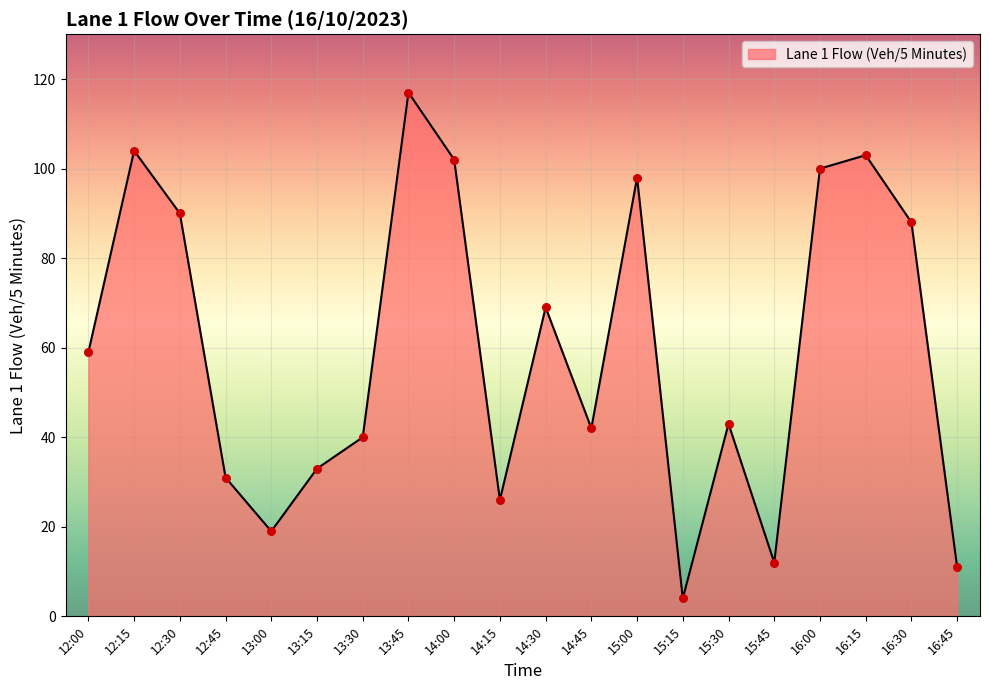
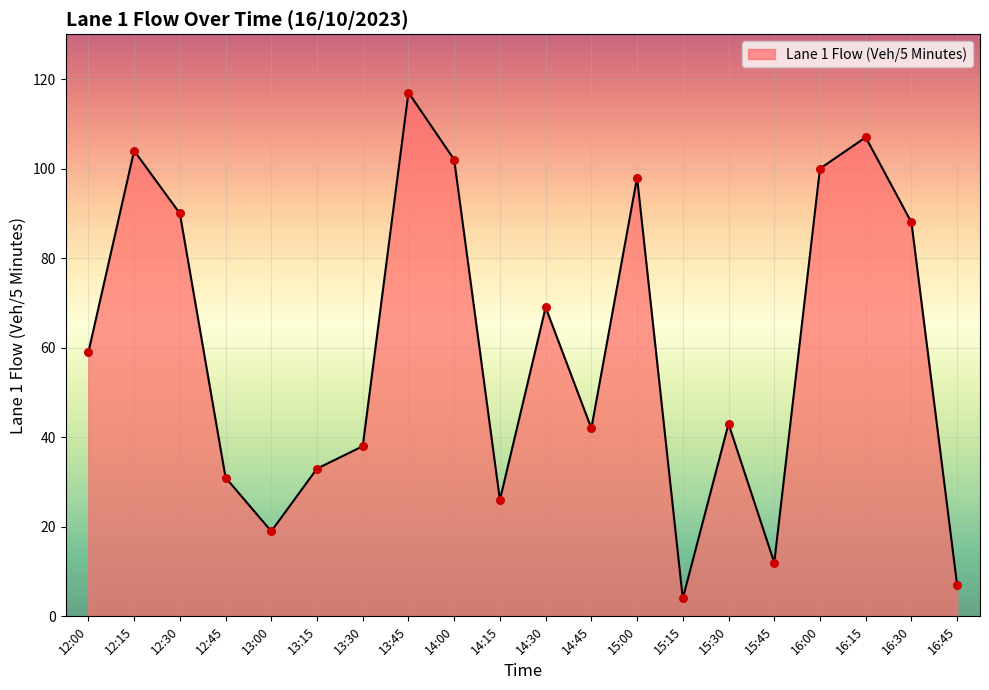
  {
    "12:00": 59,
    "12:15": 104,
    "12:30": 90,
    "12:45": 31,
    "13:00": 19,
    "13:15": 33,
-   "13:30": 40,
+   "13:30": 38,
    "13:45": 117,
    "14:00": 102,
    "14:15": 26,
    "14:30": 69,
    "14:45": 42,
    "15:00": 98,
    "15:15": 4,
    "15:30": 43,
    "15:45": 12,
    "16:00": 100,
-   "16:15": 103,
+   "16:15": 107,
    "16:30": 88,
-   "16:45": 11
+   "16:45": 7
  }
